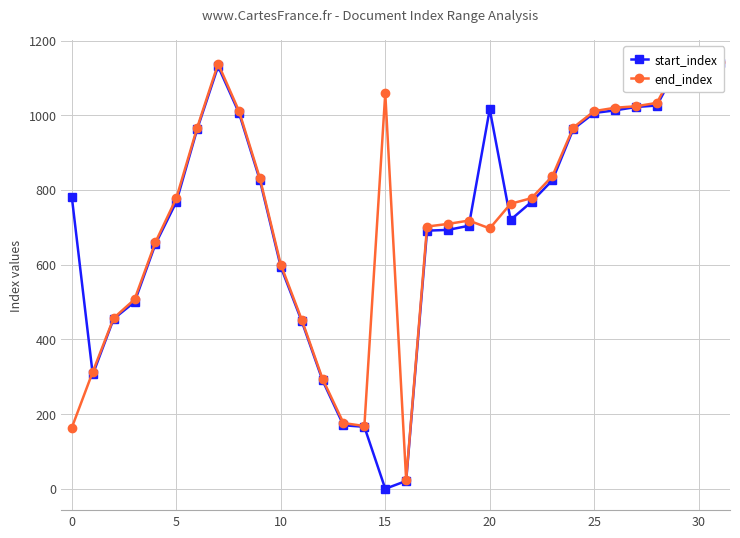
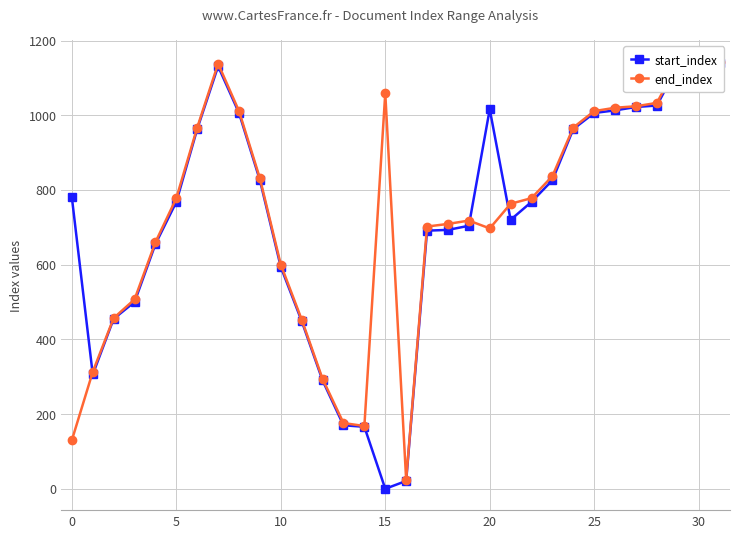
  {
    "start_index": {
      "0": 780,
      "5": 770,
      "15": 0,
      "20": 1020
    },
    "end_index": {
-     "0": 160,
+     "0": 130,
      "5": 780,
      "15": 1060,
      "20": 700
    }
  }
